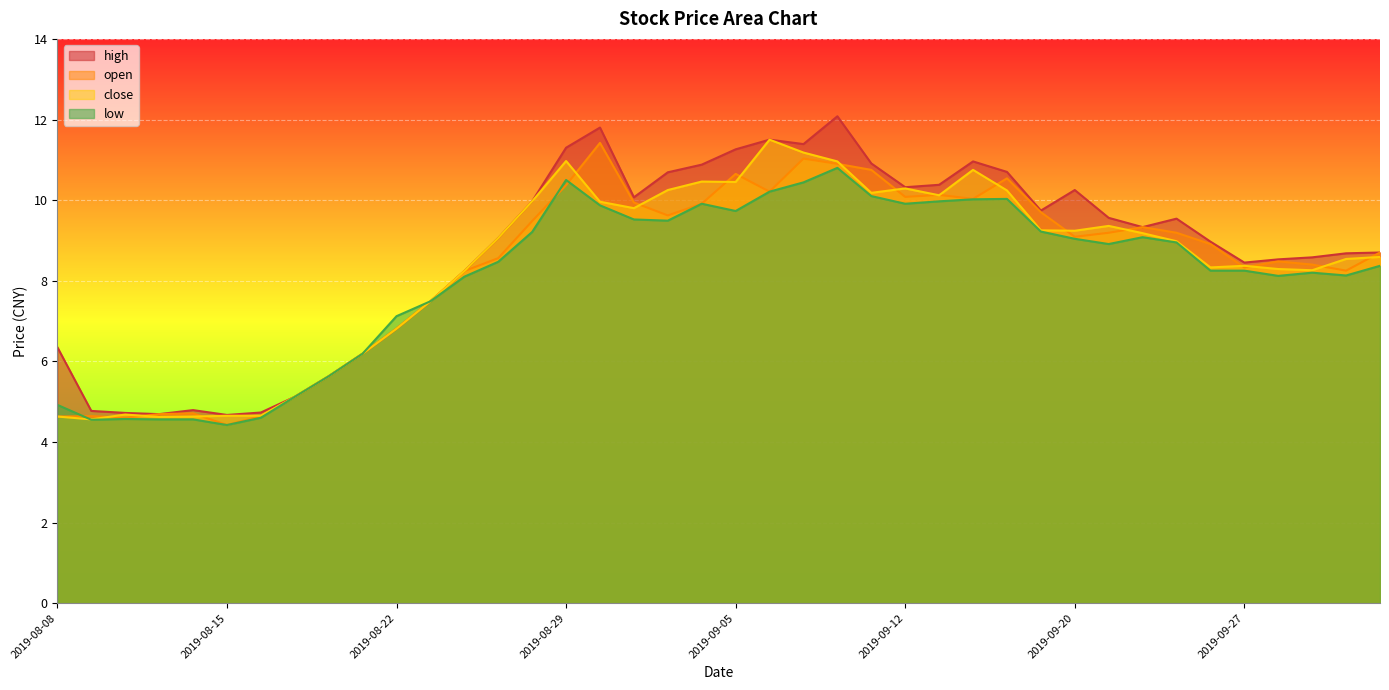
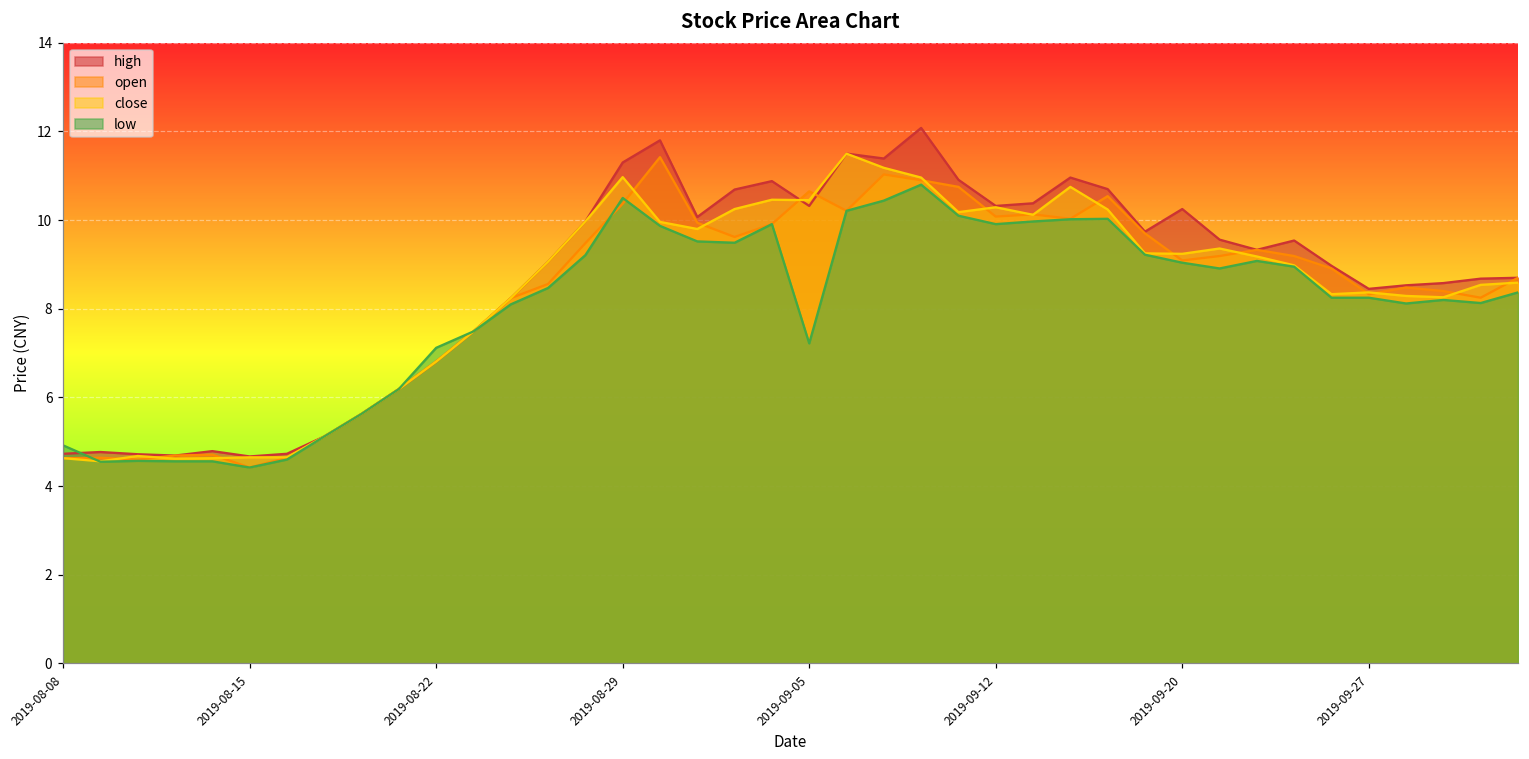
  {
    "high": {
-     "2019-08-08": 6.4,
+     "2019-08-08": 4.7,
      "2019-08-29": 11.3,
-     "2019-09-05": 11.3,
+     "2019-09-05": 10.3,
      "2019-09-20": 10.3,
      "2019-09-27": 8.5
    },
    "low": {
      "2019-08-08": 4.9,
      "2019-08-22": 7.1,
      "2019-08-29": 10.5,
-     "2019-09-05": 9.7,
+     "2019-09-05": 7.2,
      "2019-09-12": 9.9,
      "2019-09-27": 8.3
    }
  }
